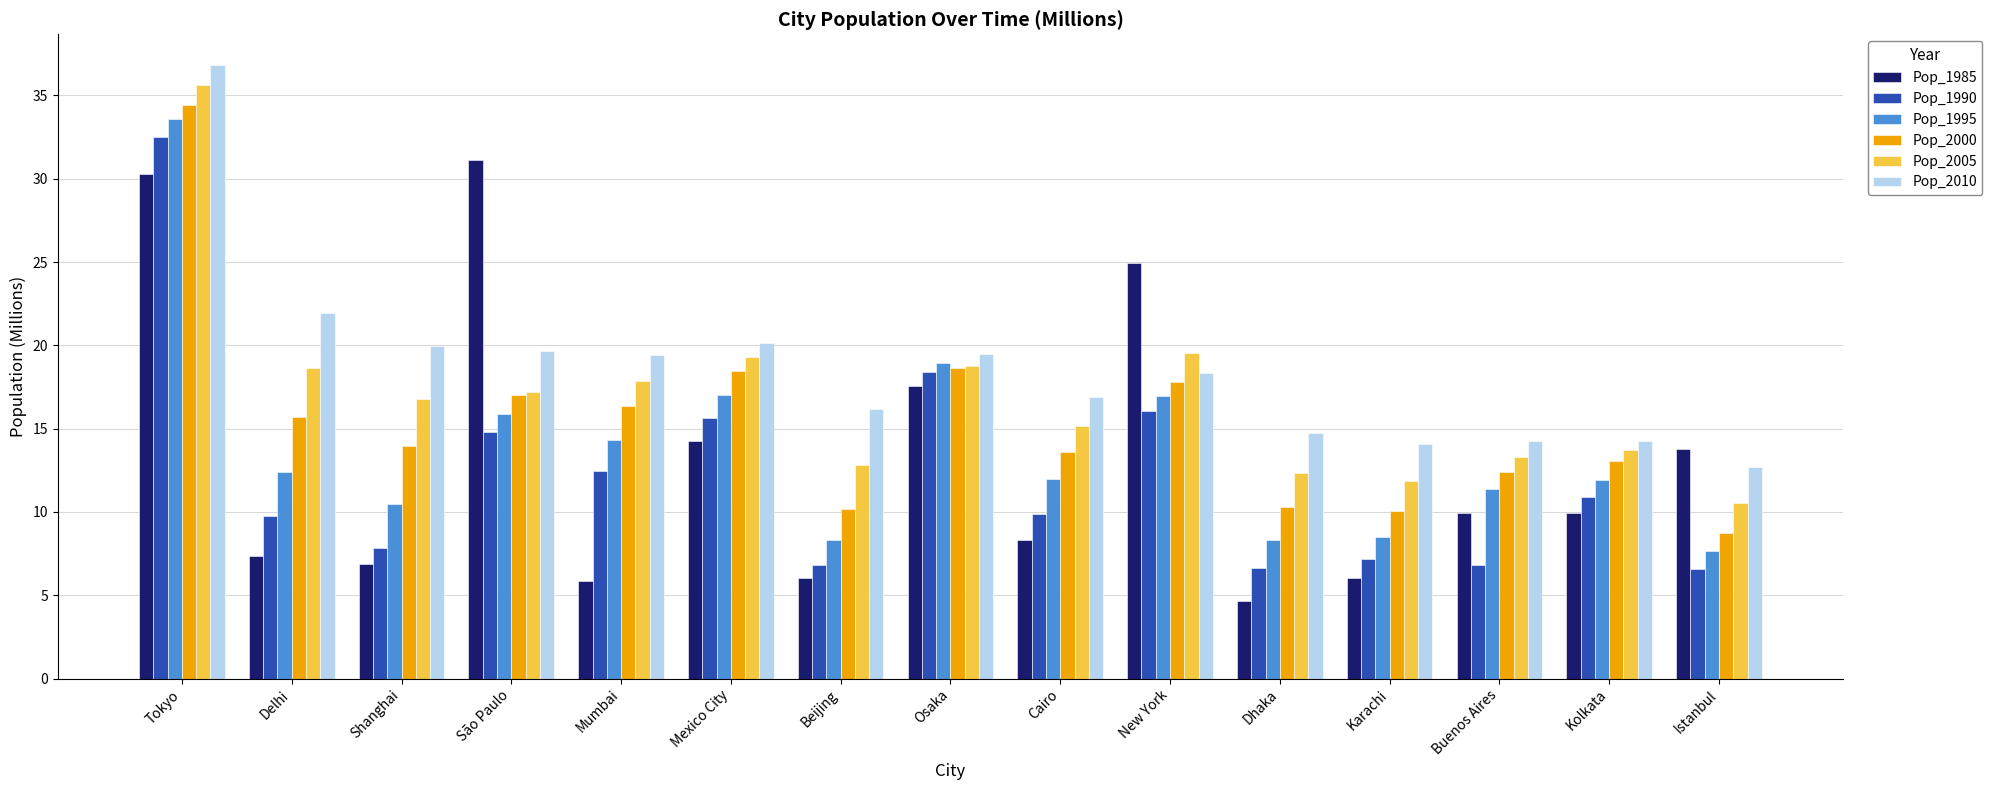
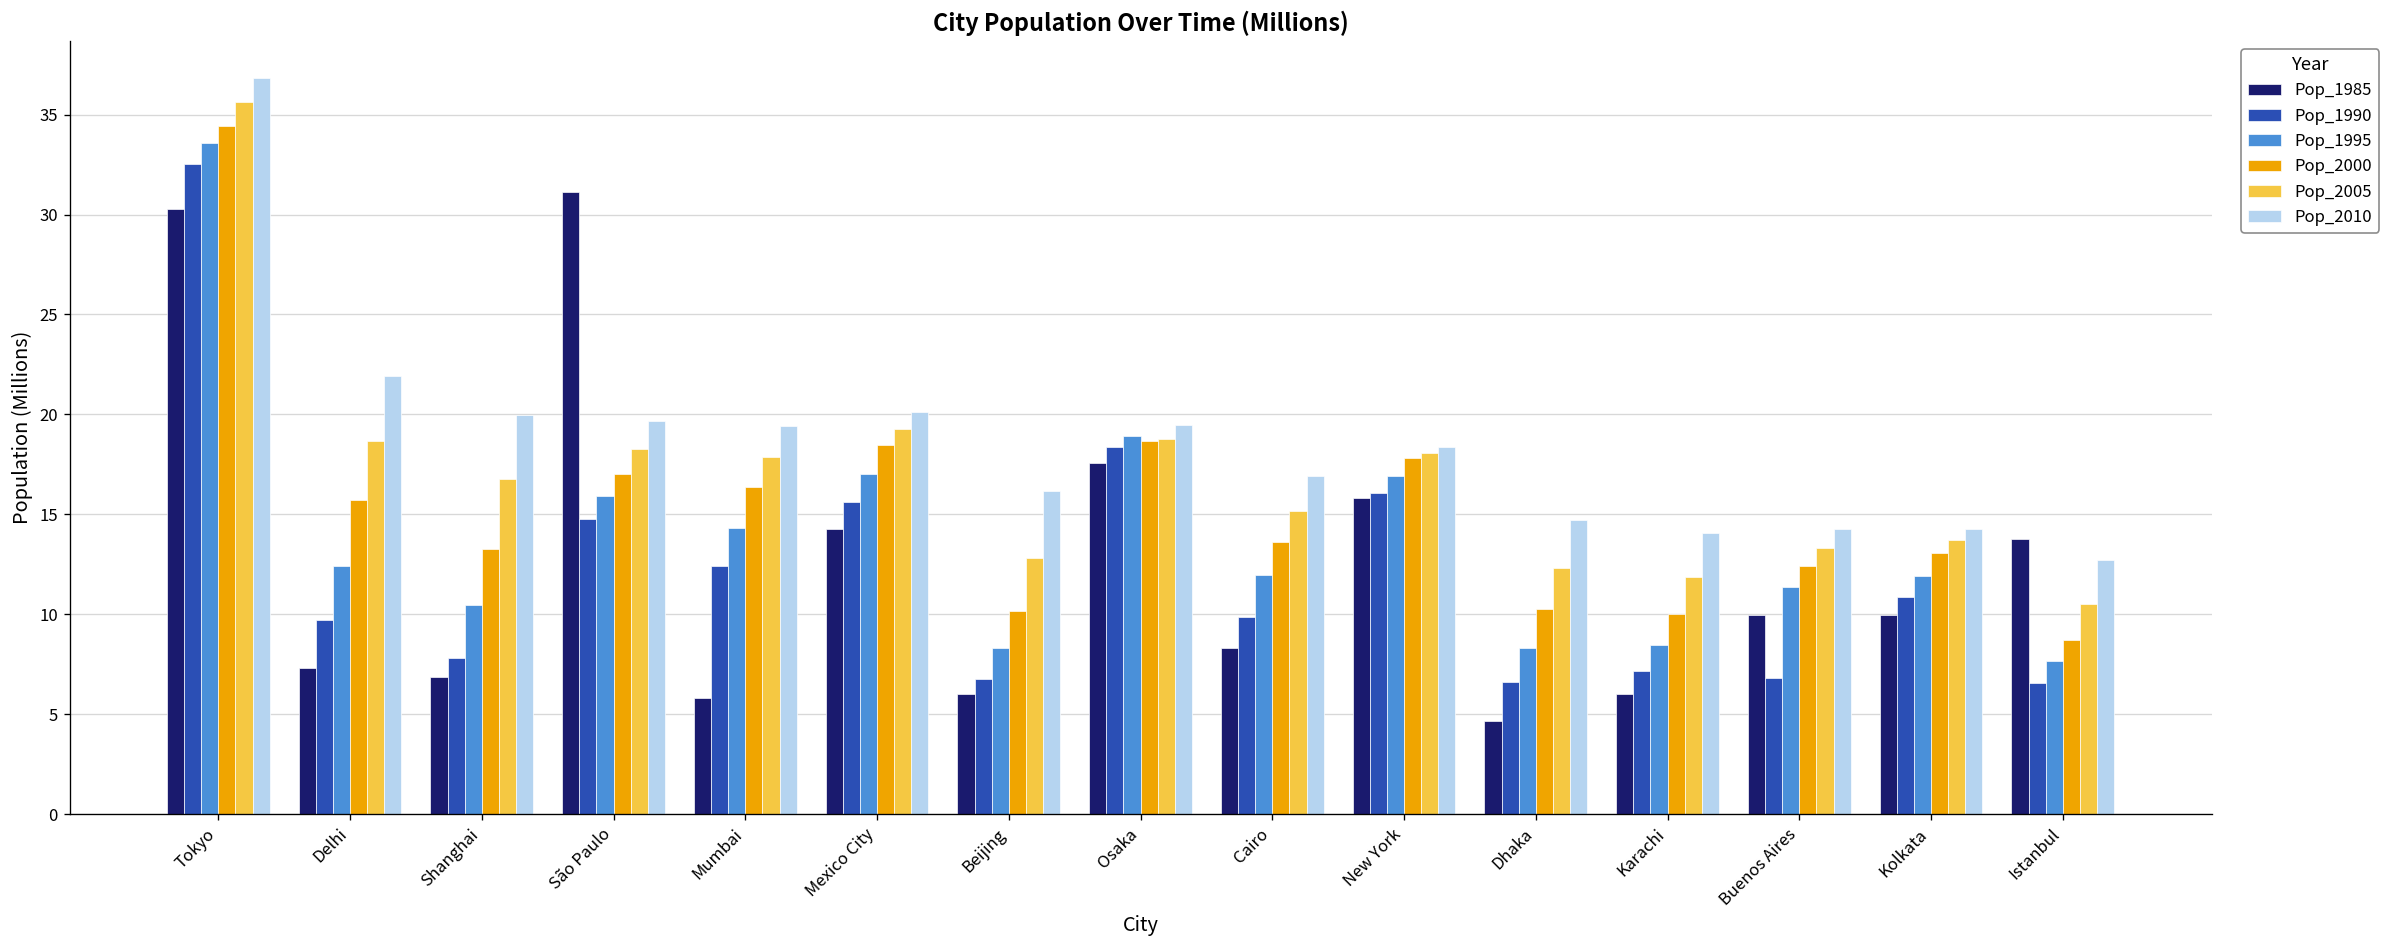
  {
    "Pop_1985": {
      "Tokyo": 30.3,
      "Delhi": 7.3,
      "Shanghai": 6.9,
      "São Paulo": 31.2,
      "Mumbai": 5.8,
      "Mexico City": 14.3,
      "Beijing": 6.0,
      "Osaka": 17.6,
      "Cairo": 8.3,
-     "New York": 25.0,
+     "New York": 15.8,
      "Dhaka": 4.7,
      "Karachi": 6.0,
      "Buenos Aires": 10.0,
      "Kolkata": 10.0,
      "Istanbul": 13.8
    },
    "Pop_1990": {
      "Tokyo": 32.5,
      "Delhi": 9.7,
      "Shanghai": 7.8,
      "São Paulo": 14.8,
      "Mumbai": 12.4,
      "Mexico City": 15.6,
      "Beijing": 6.8,
      "Osaka": 18.4,
      "Cairo": 9.9,
      "New York": 16.1,
      "Dhaka": 6.6,
      "Karachi": 7.2,
      "Buenos Aires": 6.8,
      "Kolkata": 10.9,
      "Istanbul": 6.6
    },
    "Pop_1995": {
      "Tokyo": 33.6,
      "Delhi": 12.4,
      "Shanghai": 10.5,
      "São Paulo": 15.9,
      "Mumbai": 14.3,
      "Mexico City": 17.0,
      "Beijing": 8.3,
      "Osaka": 18.9,
      "Cairo": 12.0,
      "New York": 16.9,
      "Dhaka": 8.3,
      "Karachi": 8.5,
      "Buenos Aires": 11.4,
      "Kolkata": 11.9,
      "Istanbul": 7.7
    },
    "Pop_2000": {
      "Tokyo": 34.5,
      "Delhi": 15.7,
-     "Shanghai": 14.0,
+     "Shanghai": 13.3,
      "São Paulo": 17.0,
      "Mumbai": 16.4,
      "Mexico City": 18.5,
      "Beijing": 10.2,
      "Osaka": 18.7,
      "Cairo": 13.6,
      "New York": 17.8,
      "Dhaka": 10.3,
      "Karachi": 10.0,
      "Buenos Aires": 12.4,
      "Kolkata": 13.1,
      "Istanbul": 8.7
    },
    "Pop_2005": {
      "Tokyo": 35.6,
      "Delhi": 18.7,
      "Shanghai": 16.8,
-     "São Paulo": 17.2,
+     "São Paulo": 18.3,
      "Mumbai": 17.9,
      "Mexico City": 19.3,
      "Beijing": 12.8,
      "Osaka": 18.8,
      "Cairo": 15.2,
-     "New York": 19.5,
+     "New York": 18.1,
      "Dhaka": 12.3,
      "Karachi": 11.9,
      "Buenos Aires": 13.3,
      "Kolkata": 13.7,
      "Istanbul": 10.5
    },
    "Pop_2010": {
      "Tokyo": 36.8,
      "Delhi": 21.9,
      "Shanghai": 20.0,
      "São Paulo": 19.7,
      "Mumbai": 19.4,
      "Mexico City": 20.1,
      "Beijing": 16.2,
      "Osaka": 19.5,
      "Cairo": 16.9,
      "New York": 18.4,
      "Dhaka": 14.7,
      "Karachi": 14.1,
      "Buenos Aires": 14.3,
      "Kolkata": 14.3,
      "Istanbul": 12.7
    }
  }
